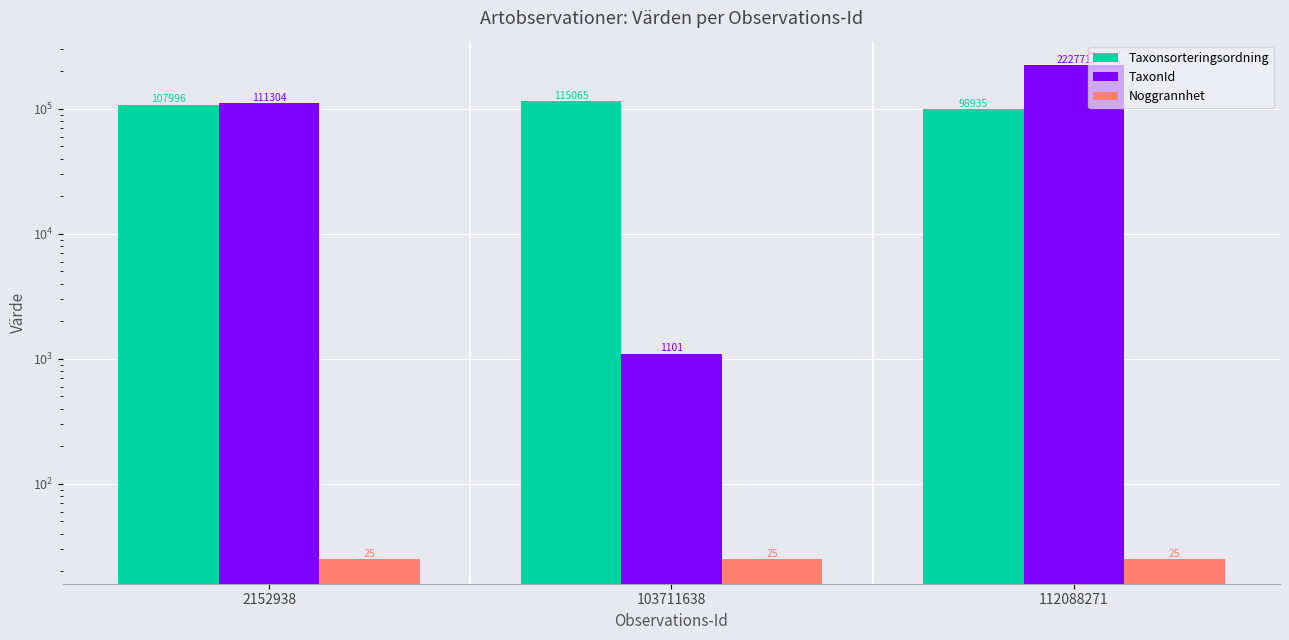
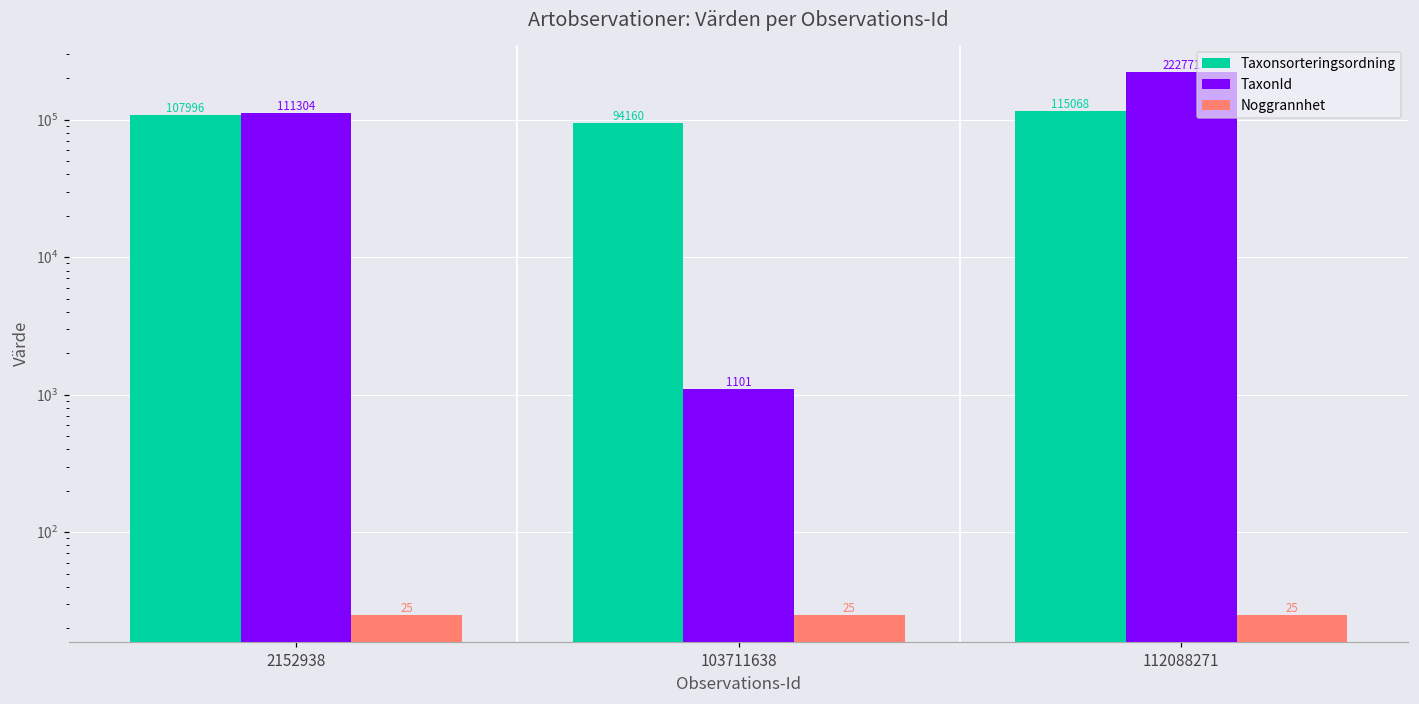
  {
    "Taxonsorteringsordning": {
      "2152938": 107996,
-     "103711638": 115065,
-     "112088271": 98935
+     "103711638": 94160,
+     "112088271": 115068
    },
    "TaxonId": {
      "2152938": 111304,
      "103711638": 1101
    },
    "Noggrannhet": {
      "2152938": 25,
      "103711638": 25,
      "112088271": 25
    }
  }
